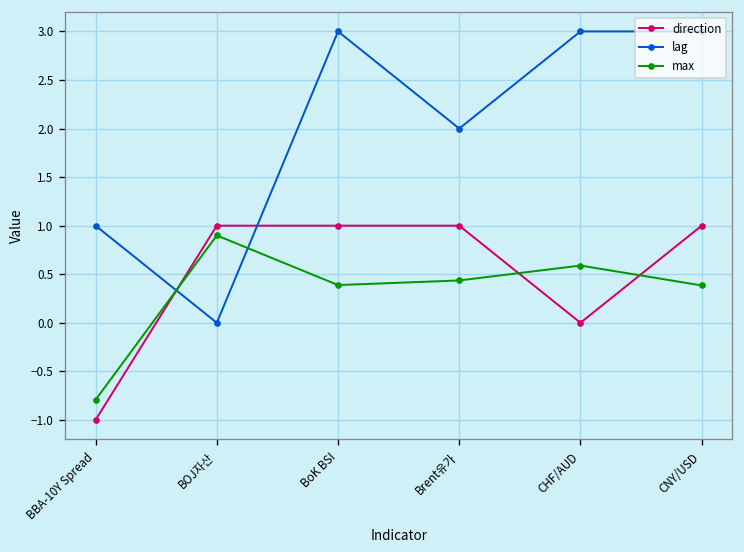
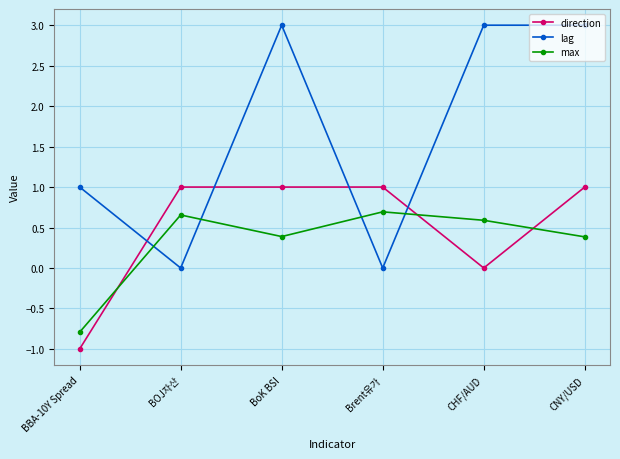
  {
    "direction": {
      "BBA-10Y Spread": -1.0,
      "BOJ자산": 1.0,
      "BoK BSI": 1.0,
      "Brent유가": 1.0,
      "CHF/AUD": 0.0,
      "CNY/USD": 1.0
    },
    "lag": {
      "BBA-10Y Spread": 1,
      "BOJ자산": 0,
      "BoK BSI": 3,
-     "Brent유가": 2,
+     "Brent유가": 0,
      "CHF/AUD": 3
    },
    "max": {
      "BBA-10Y Spread": -0.8,
-     "BOJ자산": 0.9,
+     "BOJ자산": 0.7,
      "BoK BSI": 0.4,
-     "Brent유가": 0.4,
+     "Brent유가": 0.7,
      "CHF/AUD": 0.6,
      "CNY/USD": 0.4
    }
  }
